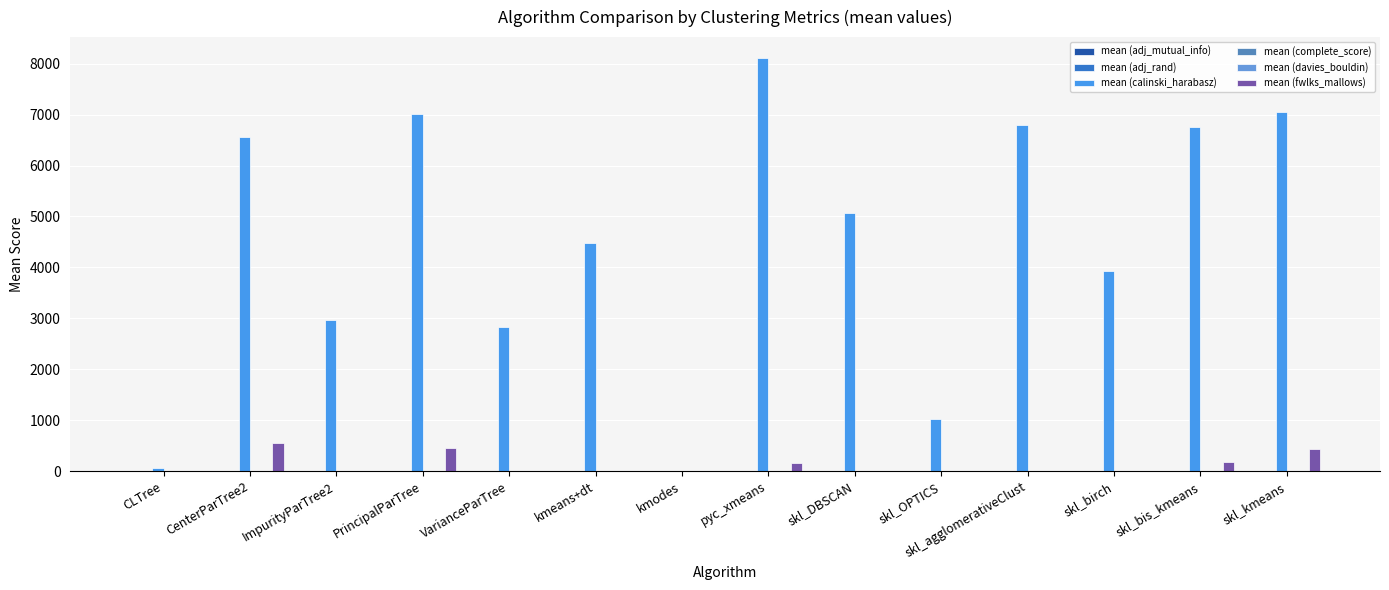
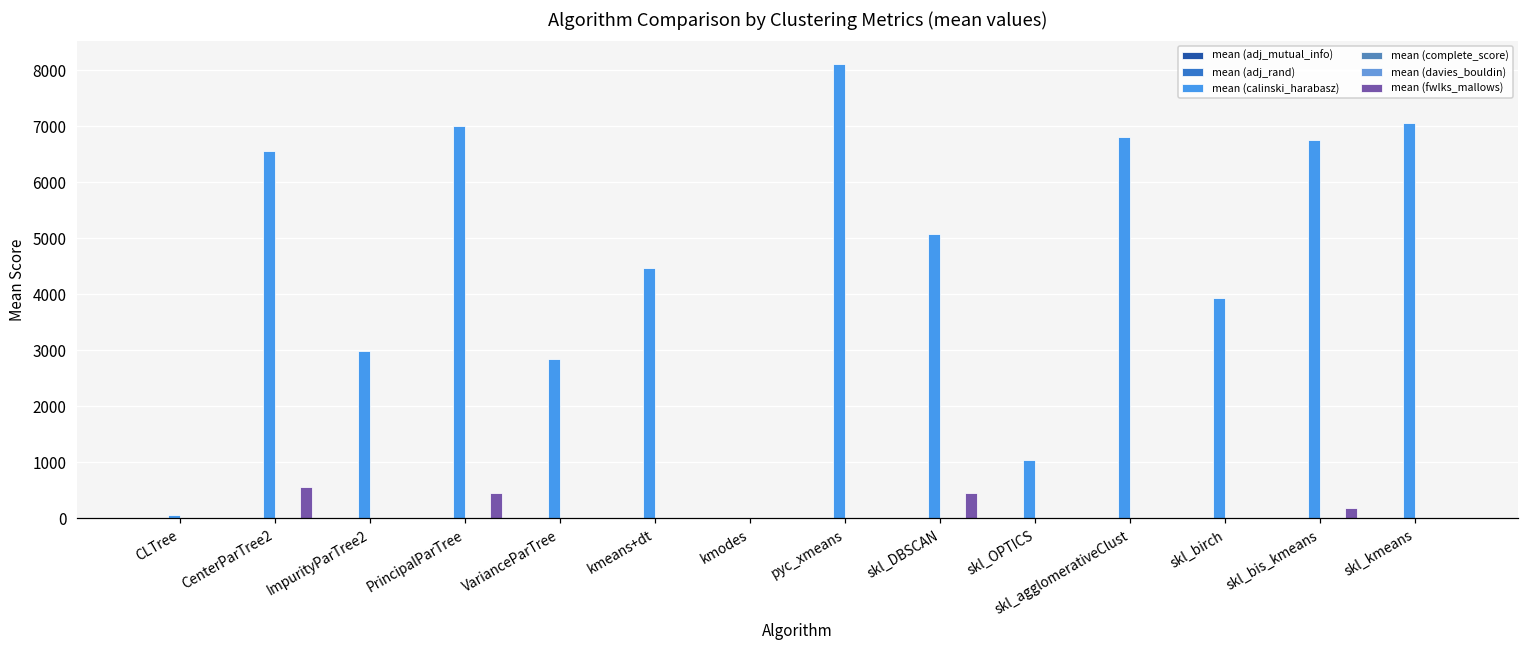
  {
    "mean (fwlks_mallows)": {
      "CenterParTree2": 500,
      "PrincipalParTree": 500,
-     "pyc_xmeans": 200,
-     "skl_DBSCAN": 0,
+     "pyc_xmeans": 0,
+     "skl_DBSCAN": 400,
      "skl_bis_kmeans": 200,
-     "skl_kmeans": 400
+     "skl_kmeans": 0
    }
  }
